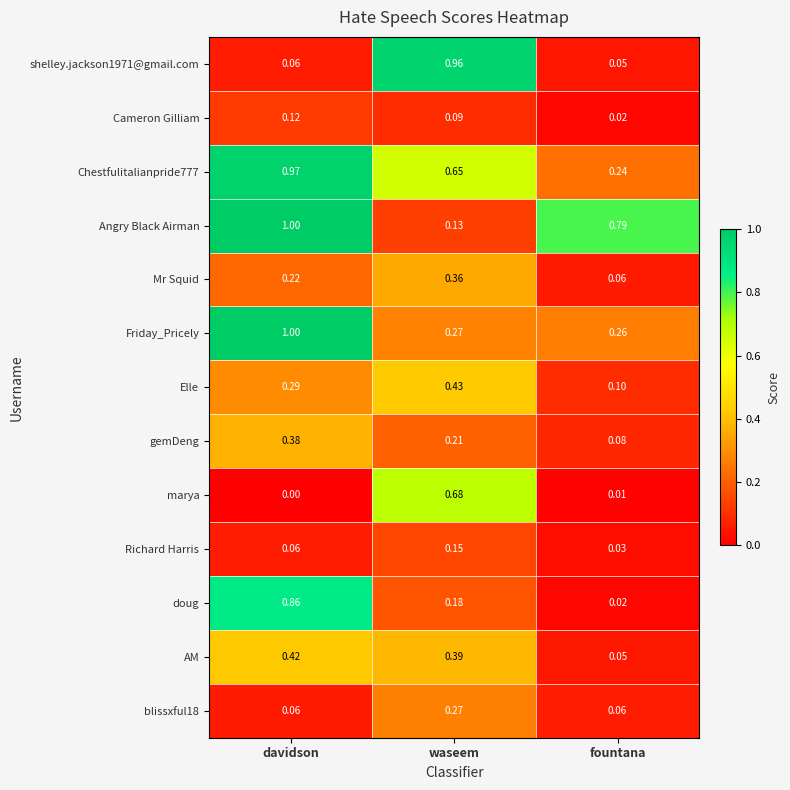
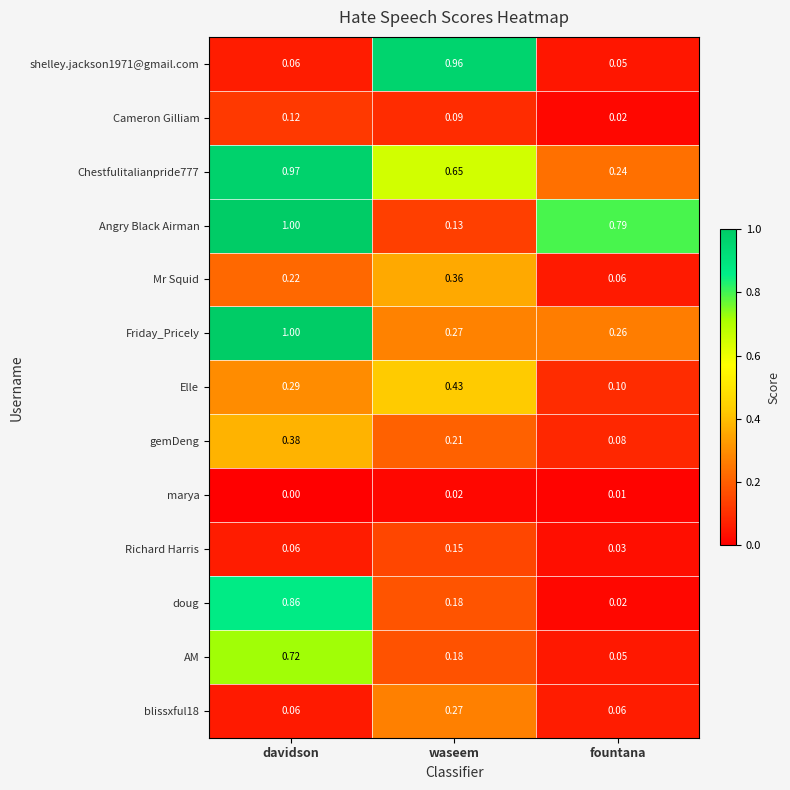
  {
    "shelley.jackson1971@gmail.com": {
      "davidson": 0.06,
      "waseem": 0.96,
      "fountana": 0.05
    },
    "Cameron Gilliam": {
      "davidson": 0.12,
      "waseem": 0.09,
      "fountana": 0.02
    },
    "Chestfulitalianpride777": {
      "davidson": 0.97,
      "waseem": 0.65,
      "fountana": 0.24
    },
    "Angry Black Airman": {
      "davidson": 1.00,
      "waseem": 0.13,
      "fountana": 0.79
    },
    "Mr Squid": {
      "davidson": 0.22,
      "waseem": 0.36,
      "fountana": 0.06
    },
    "Friday_Pricely": {
      "davidson": 1.00,
      "waseem": 0.27,
      "fountana": 0.26
    },
    "Elle": {
      "davidson": 0.29,
      "waseem": 0.43,
      "fountana": 0.10
    },
    "gemDeng": {
      "davidson": 0.38,
      "waseem": 0.21,
      "fountana": 0.08
    },
    "marya": {
      "davidson": 0.00,
-     "waseem": 0.68,
+     "waseem": 0.02,
      "fountana": 0.01
    },
    "Richard Harris": {
      "davidson": 0.06,
      "waseem": 0.15,
      "fountana": 0.03
    },
    "doug": {
      "davidson": 0.86,
      "waseem": 0.18,
      "fountana": 0.02
    },
    "AM": {
-     "davidson": 0.42,
-     "waseem": 0.39,
+     "davidson": 0.72,
+     "waseem": 0.18,
      "fountana": 0.05
    },
    "blissxful18": {
      "davidson": 0.06,
      "waseem": 0.27,
      "fountana": 0.06
    }
  }
